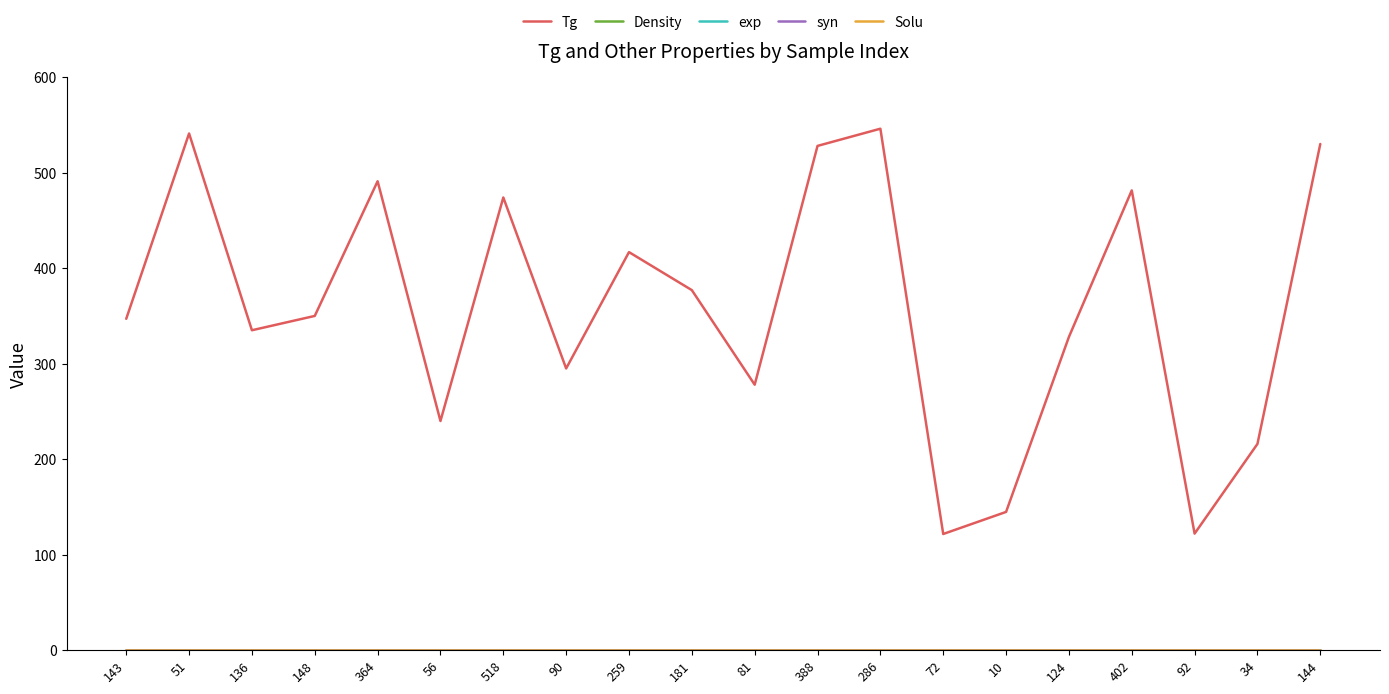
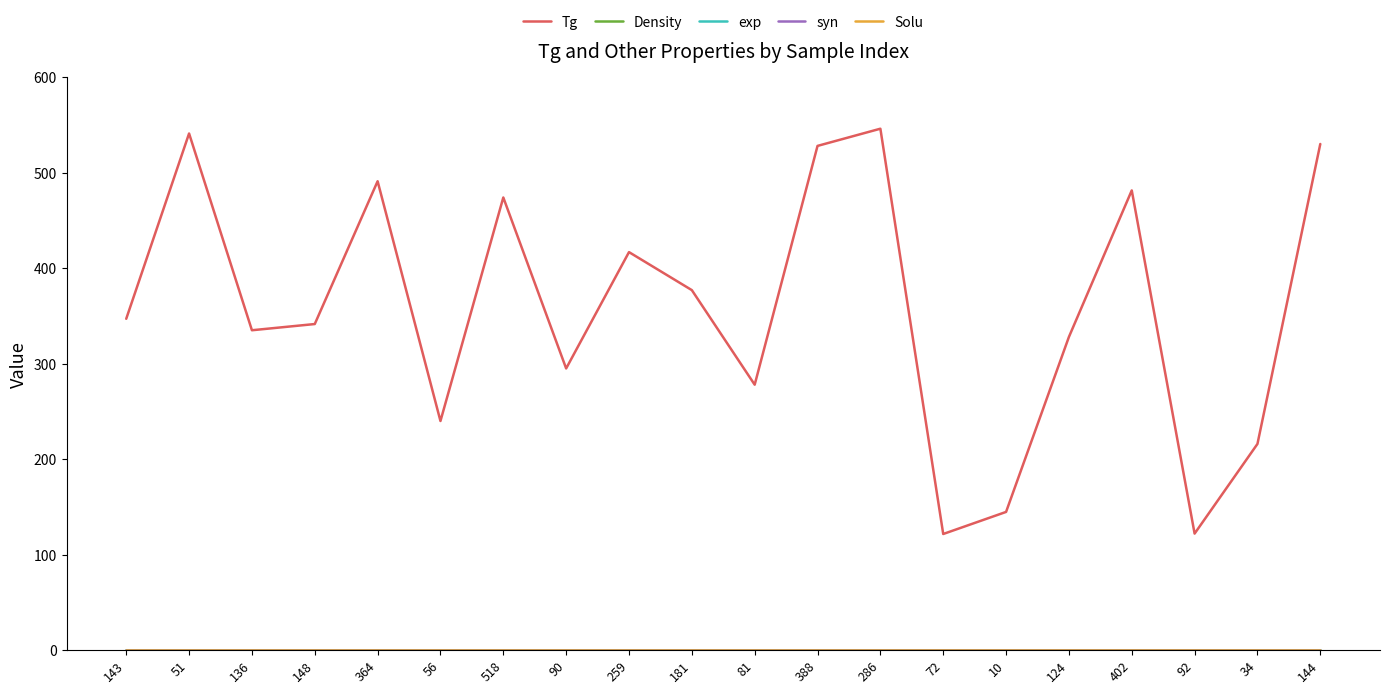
  {
    "Tg": {
      "143": 350,
      "51": 540,
      "136": 340,
-     "148": 350,
+     "148": 340,
      "364": 490,
      "56": 240,
      "518": 470,
      "90": 300,
      "259": 420,
      "181": 380,
      "81": 280,
      "388": 530,
      "286": 550,
      "72": 120,
      "10": 140,
      "124": 330,
      "402": 480,
      "92": 120,
      "34": 220,
      "144": 530
    },
    "Solu": {
      "143": 0,
      "51": 0,
      "136": 0,
      "148": 0,
      "364": 0,
      "56": 0,
      "518": 0,
      "90": 0,
      "259": 0,
      "181": 0,
      "81": 0,
      "388": 0,
      "286": 0,
      "72": 0,
      "10": 0,
      "124": 0,
      "402": 0,
      "92": 0,
      "34": 0,
      "144": 0
    }
  }
